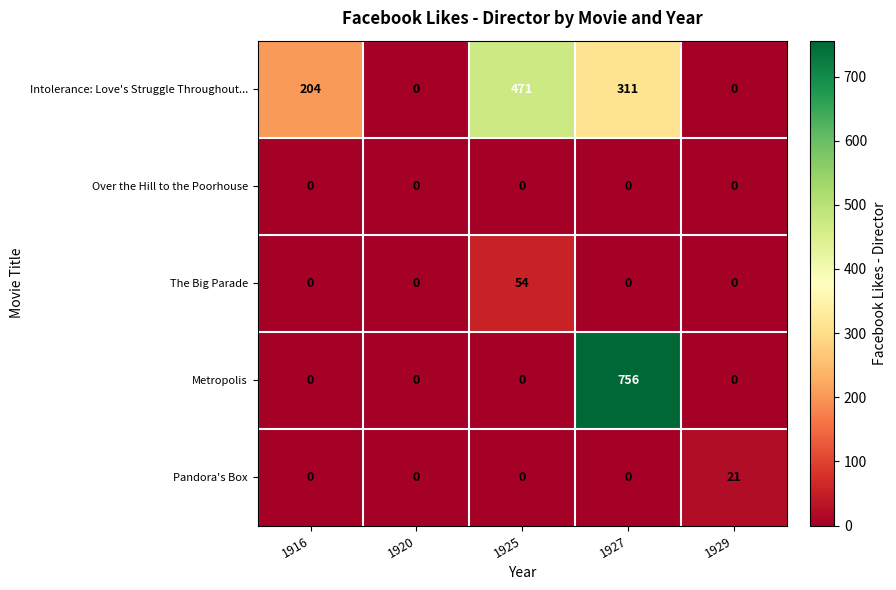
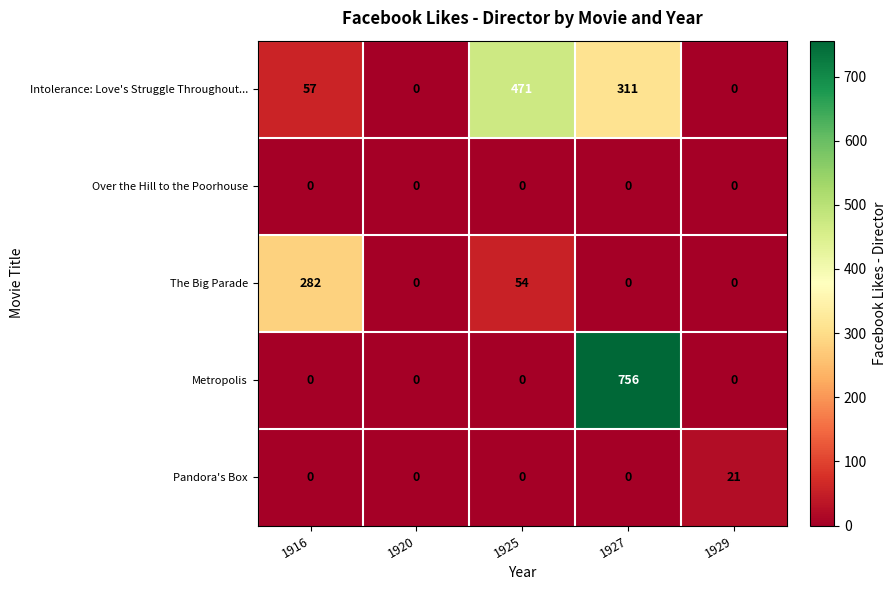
  {
    "Intolerance: Love's Struggle Throughout...": {
-     "1916": 204,
+     "1916": 57,
      "1920": 0,
      "1925": 471,
      "1927": 311,
      "1929": 0
    },
    "Over the Hill to the Poorhouse": {
      "1916": 0,
      "1920": 0,
      "1925": 0,
      "1927": 0,
      "1929": 0
    },
    "The Big Parade": {
-     "1916": 0,
+     "1916": 282,
      "1920": 0,
      "1925": 54,
      "1927": 0,
      "1929": 0
    },
    "Metropolis": {
      "1916": 0,
      "1920": 0,
      "1925": 0,
      "1927": 756,
      "1929": 0
    },
    "Pandora's Box": {
      "1916": 0,
      "1920": 0,
      "1925": 0,
      "1927": 0,
      "1929": 21
    }
  }
